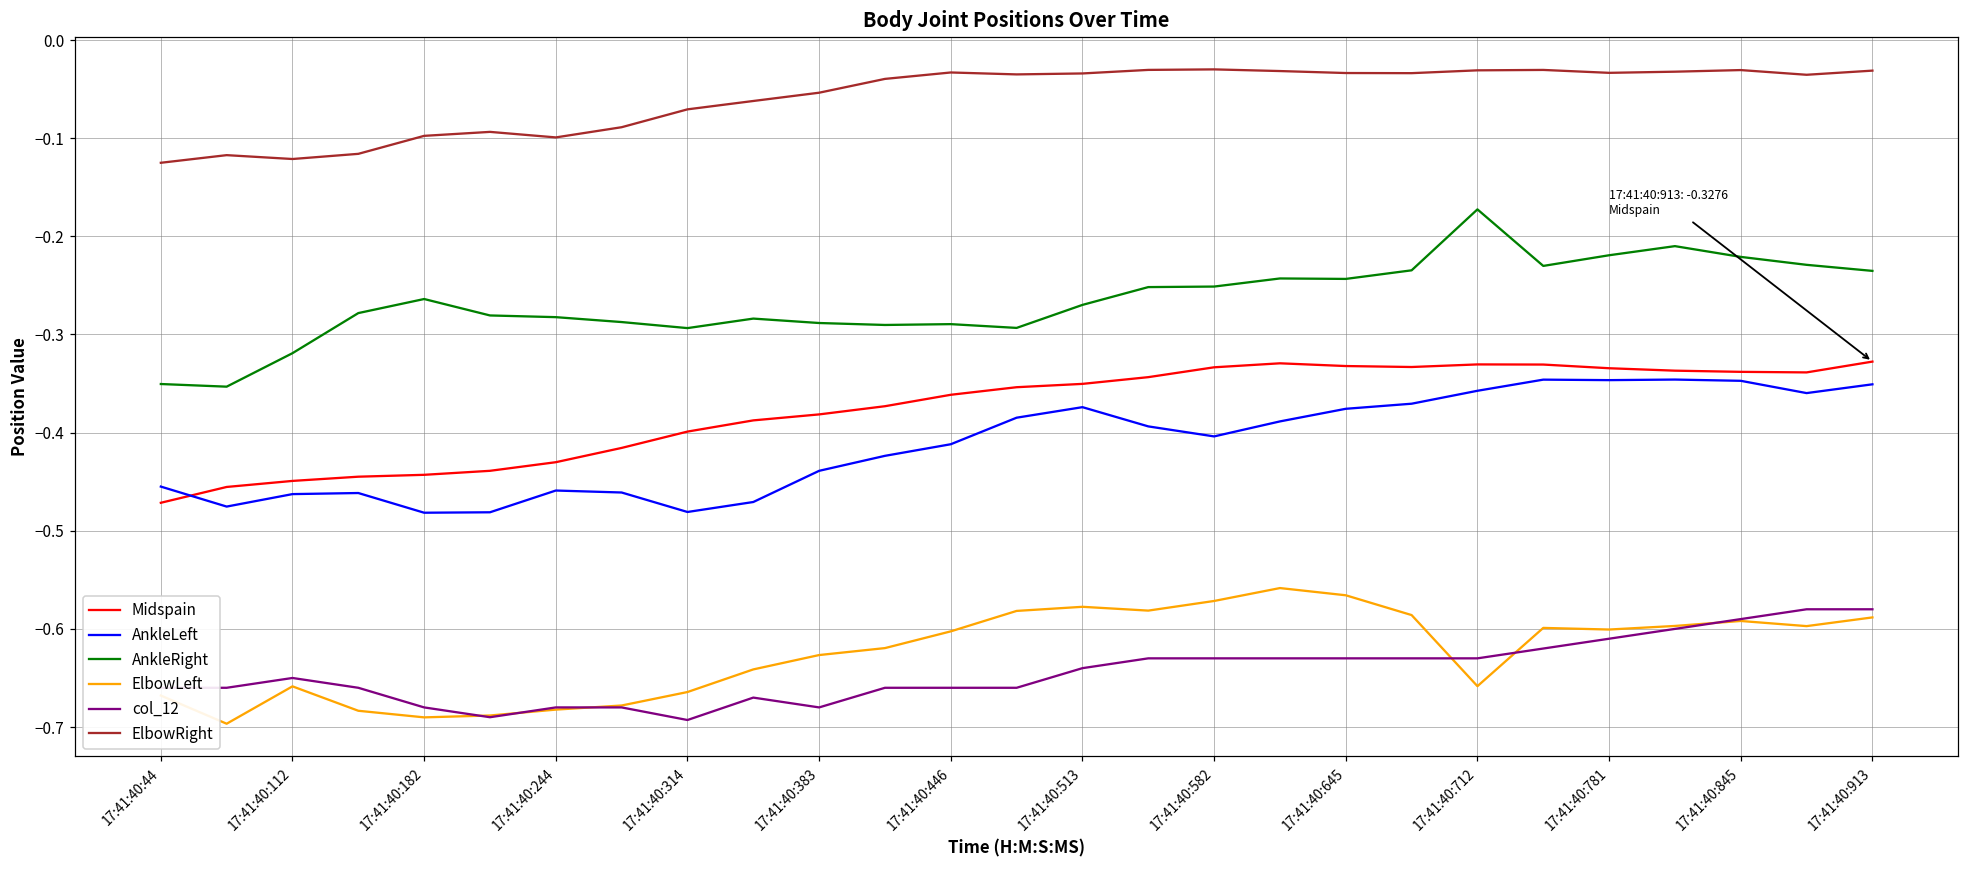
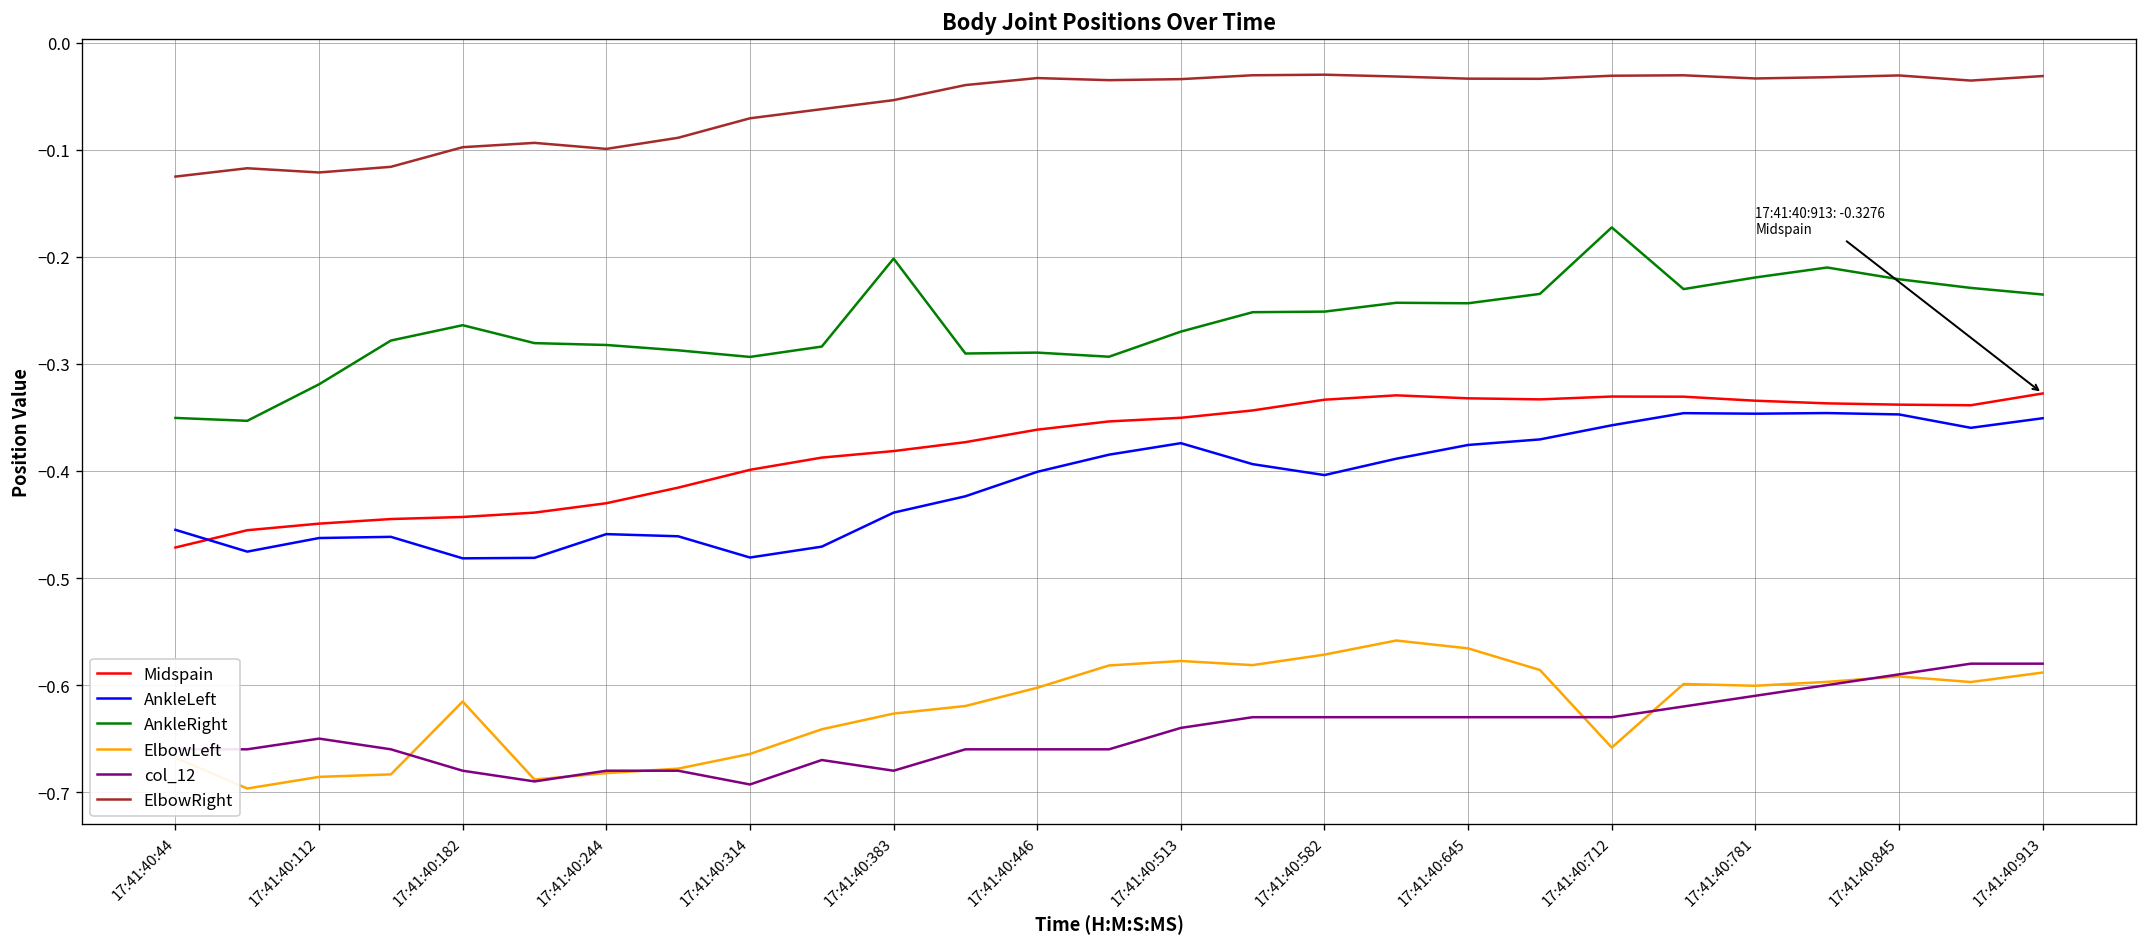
  {
    "Midspain": {
      "17:41:40:44": -0.47,
      "17:41:40:112": -0.45,
      "17:41:40:182": -0.44,
      "17:41:40:244": -0.43,
      "17:41:40:314": -0.40,
      "17:41:40:383": -0.38,
      "17:41:40:446": -0.36,
      "17:41:40:513": -0.35,
      "17:41:40:582": -0.33,
      "17:41:40:645": -0.33,
      "17:41:40:712": -0.33,
      "17:41:40:781": -0.33,
      "17:41:40:845": -0.34,
      "17:41:40:913": -0.33
    },
    "AnkleLeft": {
      "17:41:40:44": -0.45,
      "17:41:40:112": -0.46,
      "17:41:40:182": -0.48,
      "17:41:40:244": -0.46,
      "17:41:40:314": -0.48,
      "17:41:40:383": -0.44,
-     "17:41:40:446": -0.41,
+     "17:41:40:446": -0.40,
      "17:41:40:513": -0.37,
      "17:41:40:582": -0.40,
      "17:41:40:645": -0.38,
      "17:41:40:712": -0.36,
      "17:41:40:781": -0.35,
      "17:41:40:845": -0.35,
      "17:41:40:913": -0.35
    },
    "AnkleRight": {
      "17:41:40:44": -0.35,
      "17:41:40:112": -0.32,
      "17:41:40:182": -0.26,
      "17:41:40:244": -0.28,
      "17:41:40:314": -0.29,
-     "17:41:40:383": -0.29,
+     "17:41:40:383": -0.20,
      "17:41:40:446": -0.29,
      "17:41:40:513": -0.27,
      "17:41:40:582": -0.25,
      "17:41:40:645": -0.24,
      "17:41:40:712": -0.17,
      "17:41:40:913": -0.24
    },
    "ElbowLeft": {
-     "17:41:40:112": -0.66,
-     "17:41:40:182": -0.69,
+     "17:41:40:112": -0.69,
+     "17:41:40:182": -0.62,
      "17:41:40:314": -0.66,
      "17:41:40:383": -0.63,
      "17:41:40:446": -0.60,
      "17:41:40:513": -0.58,
      "17:41:40:582": -0.57,
      "17:41:40:645": -0.57,
      "17:41:40:712": -0.66,
      "17:41:40:781": -0.60,
      "17:41:40:913": -0.59
    },
    "col_12": {
      "17:41:40:112": -0.65,
      "17:41:40:182": -0.68,
      "17:41:40:314": -0.69,
      "17:41:40:383": -0.68,
      "17:41:40:446": -0.66,
      "17:41:40:513": -0.64,
      "17:41:40:582": -0.63,
      "17:41:40:645": -0.63,
      "17:41:40:712": -0.63,
      "17:41:40:781": -0.61,
      "17:41:40:913": -0.58
    },
    "ElbowRight": {
      "17:41:40:44": -0.13,
      "17:41:40:112": -0.12,
      "17:41:40:182": -0.10,
      "17:41:40:244": -0.10,
      "17:41:40:314": -0.07,
      "17:41:40:383": -0.05,
      "17:41:40:446": -0.03,
      "17:41:40:513": -0.03,
      "17:41:40:582": -0.03,
      "17:41:40:645": -0.03,
      "17:41:40:712": -0.03,
      "17:41:40:781": -0.03,
      "17:41:40:845": -0.03,
      "17:41:40:913": -0.03
    }
  }
